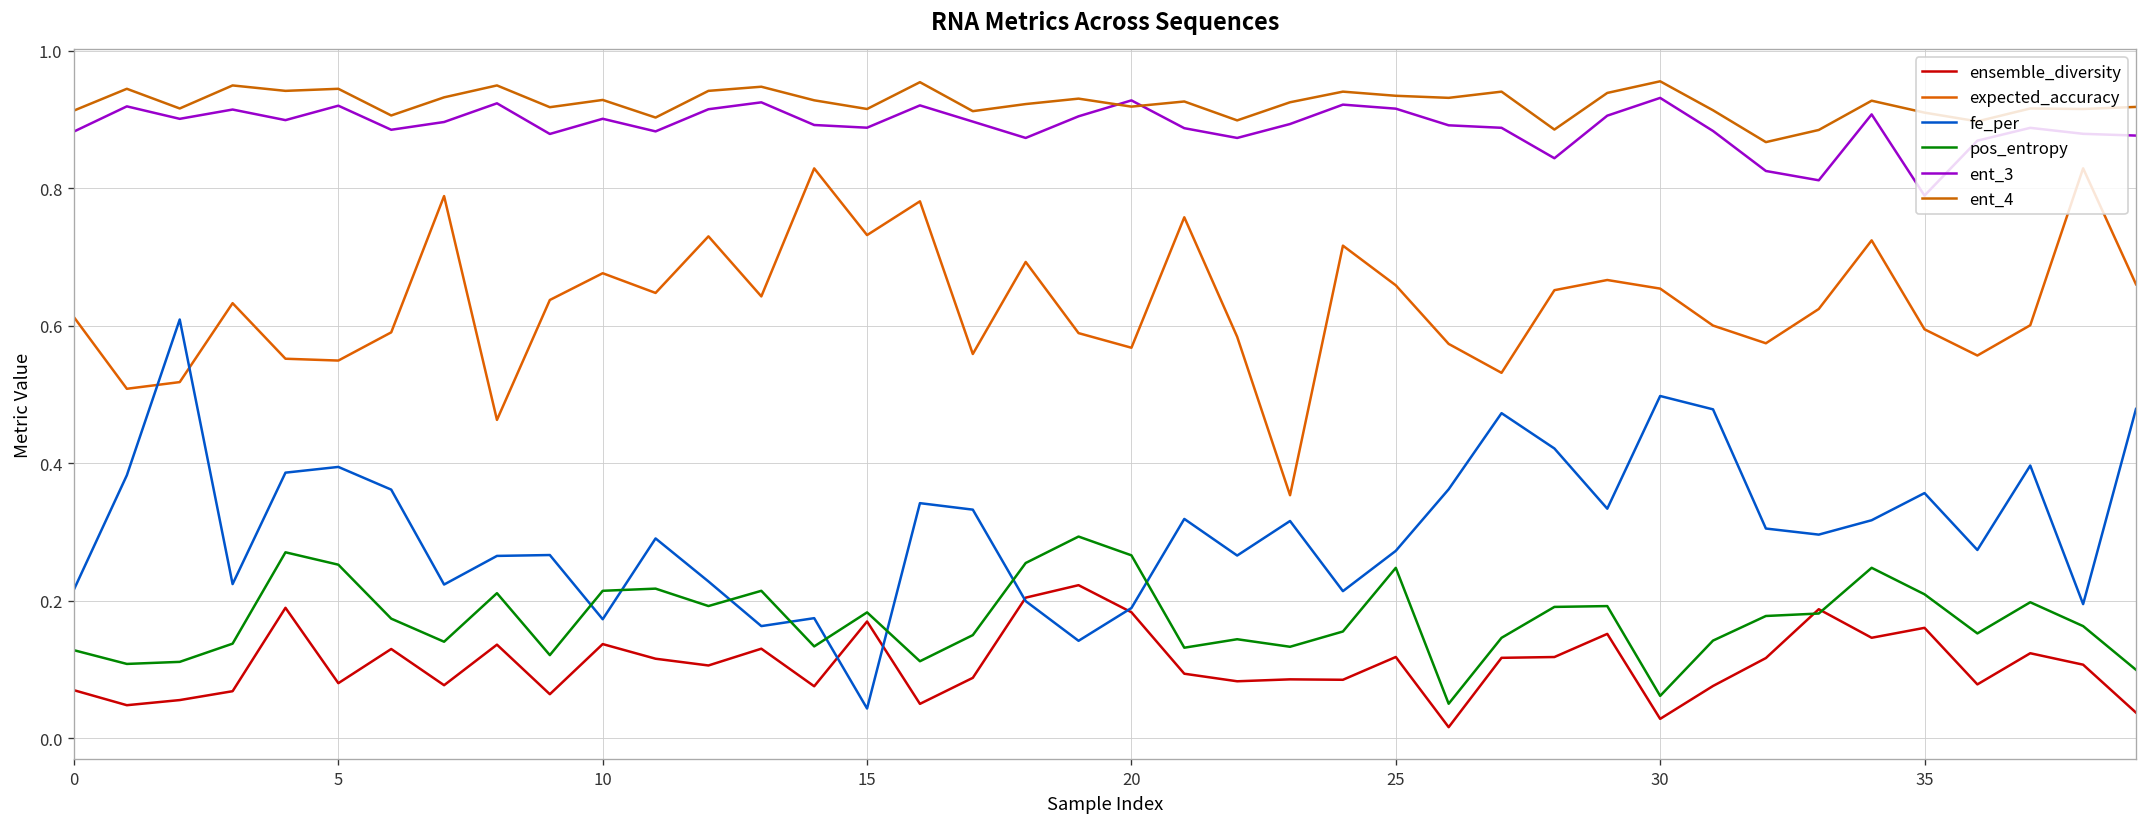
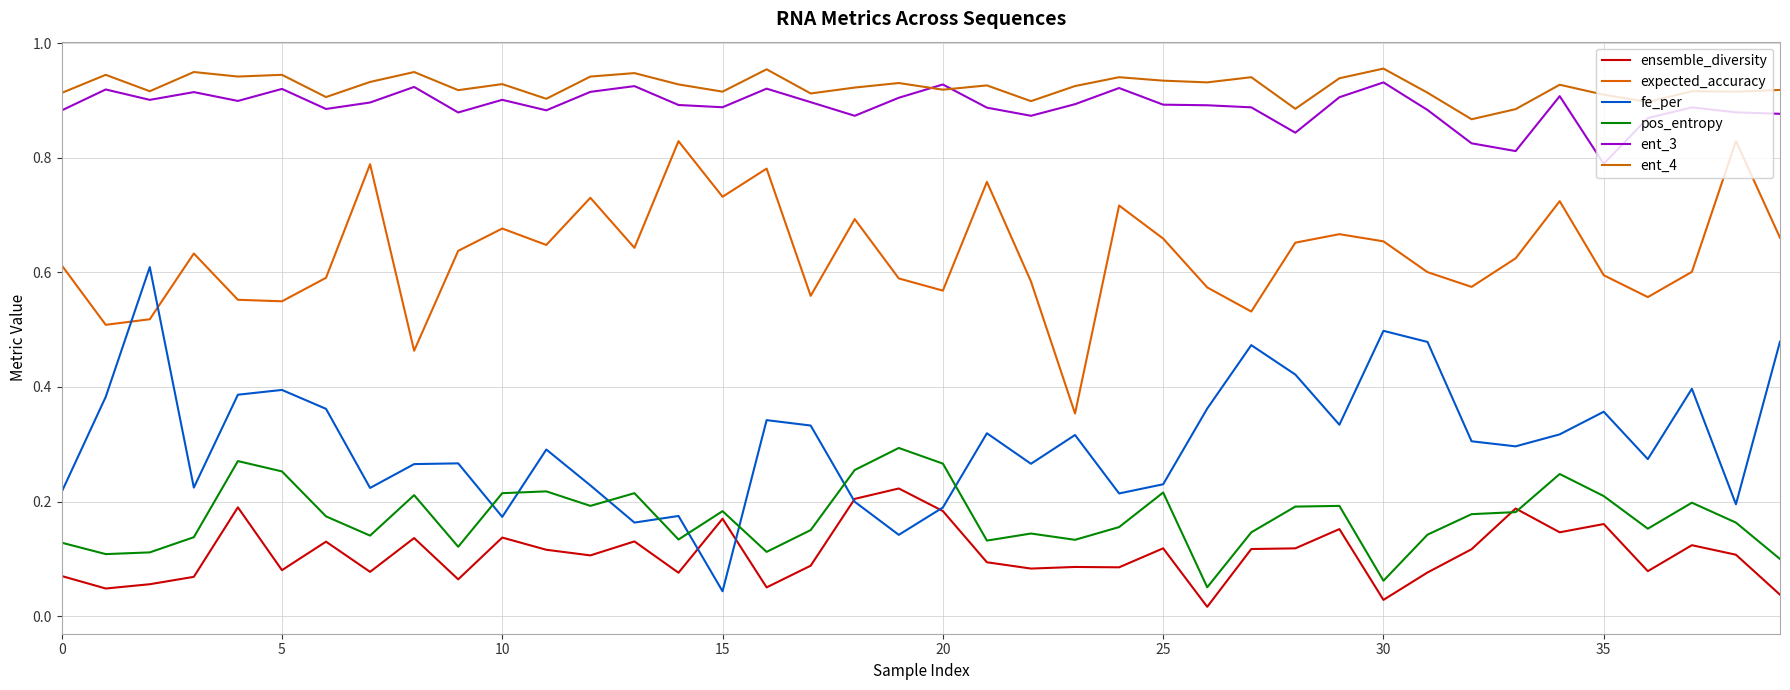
  {
    "ensemble_diversity": {
      "0": 0.07,
      "5": 0.08,
      "10": 0.14,
      "15": 0.17,
      "20": 0.18,
      "25": 0.12,
      "30": 0.03,
      "35": 0.16
    },
    "fe_per": {
      "0": 0.22,
      "5": 0.39,
      "10": 0.17,
      "15": 0.04,
      "20": 0.19,
-     "25": 0.27,
+     "25": 0.23,
      "30": 0.50,
      "35": 0.36
    },
    "pos_entropy": {
      "0": 0.13,
      "5": 0.25,
      "10": 0.21,
      "15": 0.18,
      "20": 0.27,
-     "25": 0.25,
+     "25": 0.22,
      "30": 0.06,
      "35": 0.21
    },
    "ent_3": {
      "0": 0.88,
      "5": 0.92,
      "10": 0.90,
      "15": 0.89,
      "20": 0.93,
-     "25": 0.92,
+     "25": 0.89,
      "30": 0.93
    }
  }
